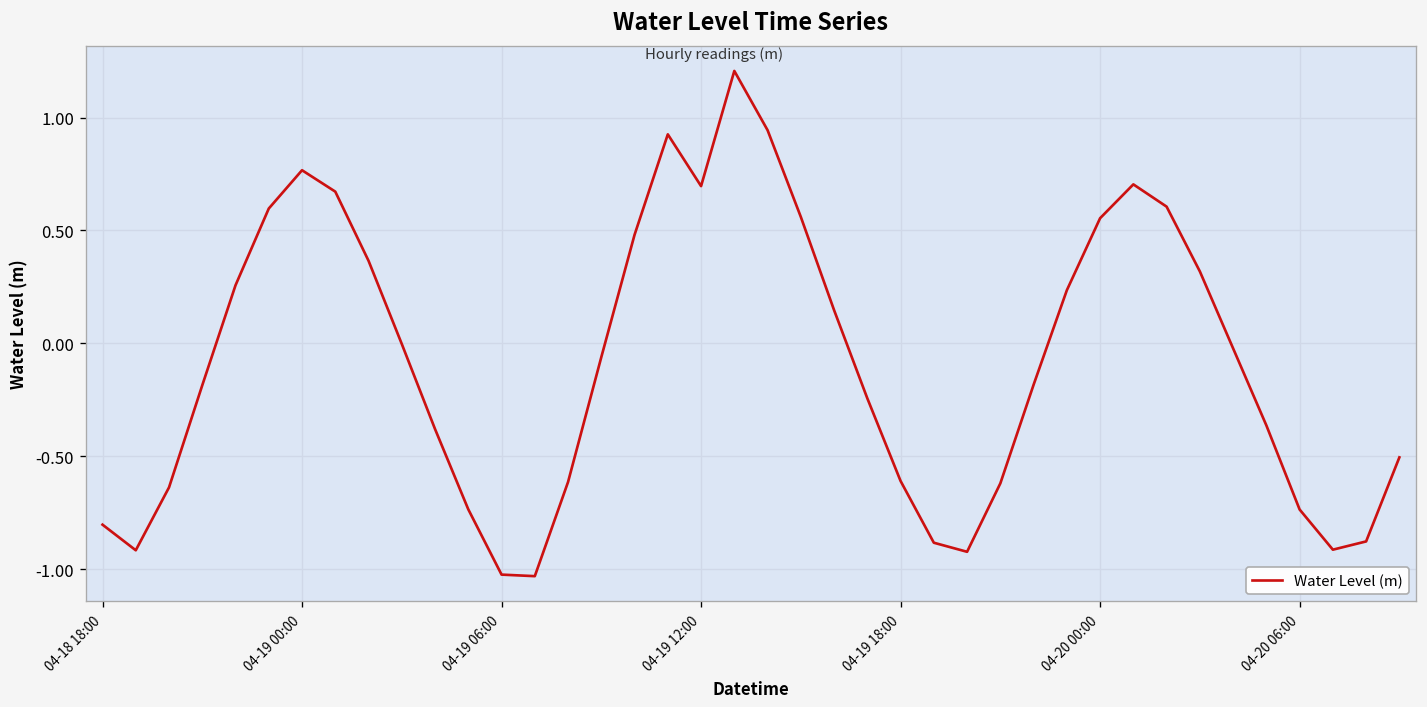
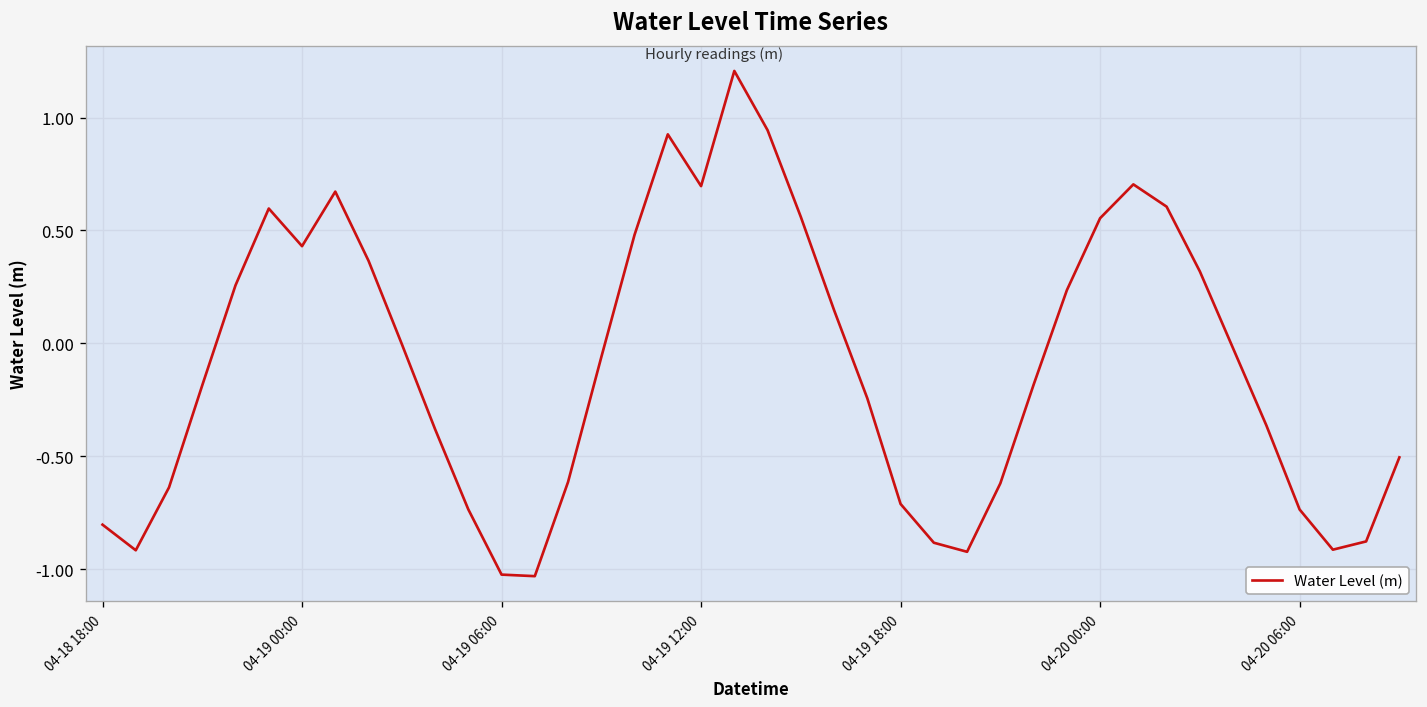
  {
    "04-18 18:00": -0.80,
-   "04-19 00:00": 0.77,
+   "04-19 00:00": 0.43,
    "04-19 06:00": -1.02,
    "04-19 12:00": 0.70,
-   "04-19 18:00": -0.61,
+   "04-19 18:00": -0.71,
    "04-20 00:00": 0.55,
    "04-20 06:00": -0.74
  }
